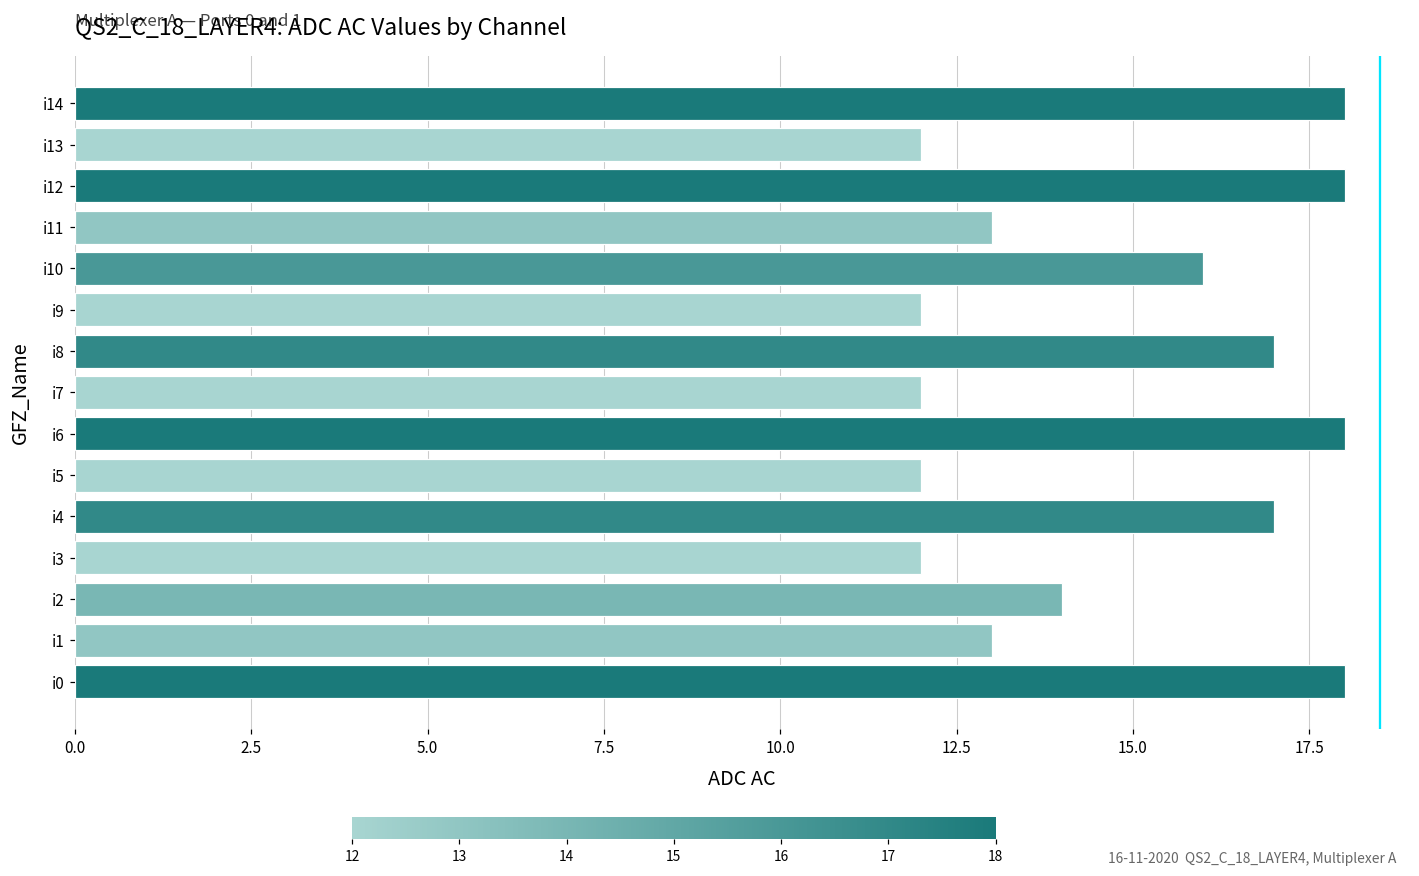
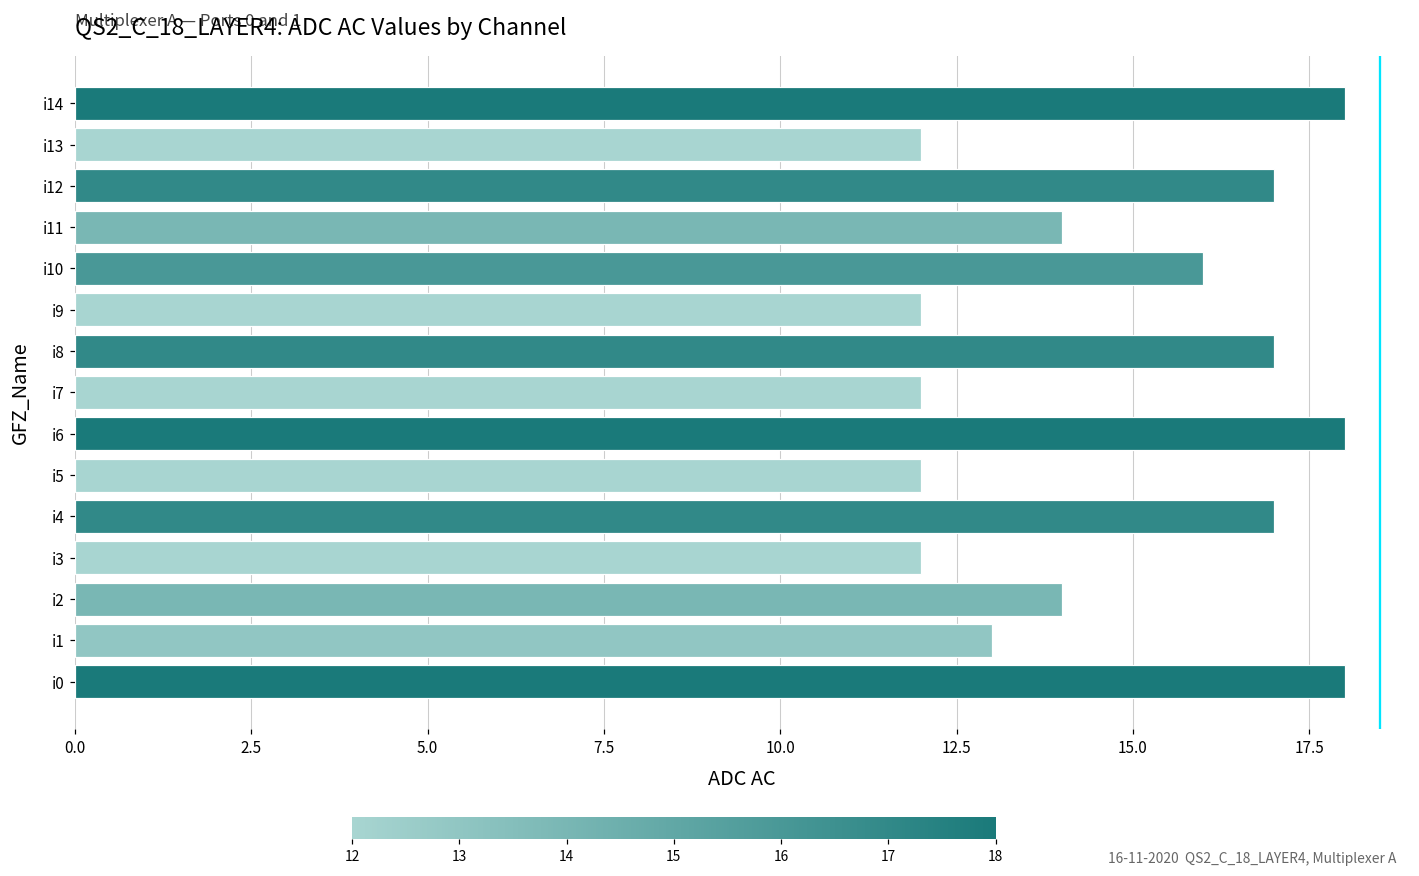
  {
    "i14": 18,
    "i13": 12,
-   "i12": 18,
-   "i11": 13,
+   "i12": 17,
+   "i11": 14,
    "i10": 16,
    "i9": 12,
    "i8": 17,
    "i7": 12,
    "i6": 18,
    "i5": 12,
    "i4": 17,
    "i3": 12,
    "i2": 14,
    "i1": 13,
    "i0": 18
  }
